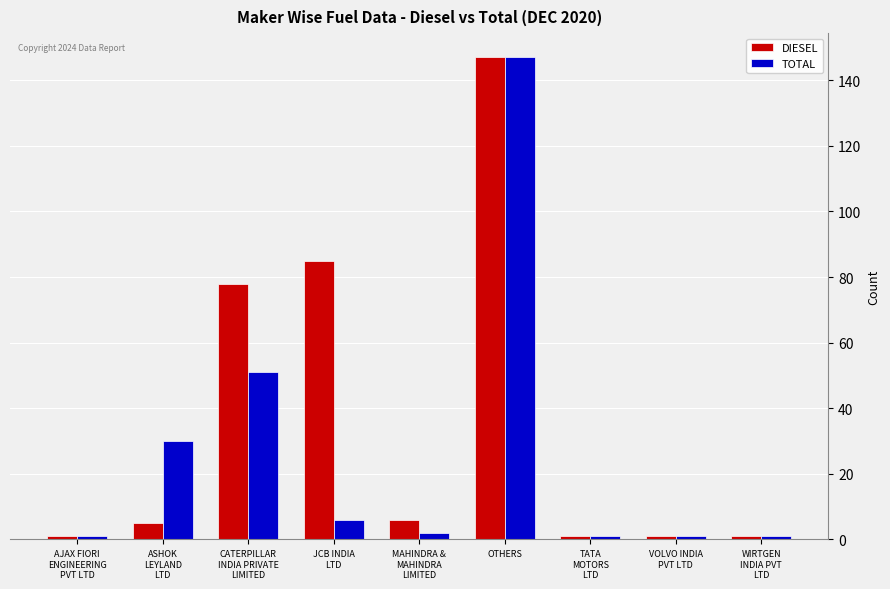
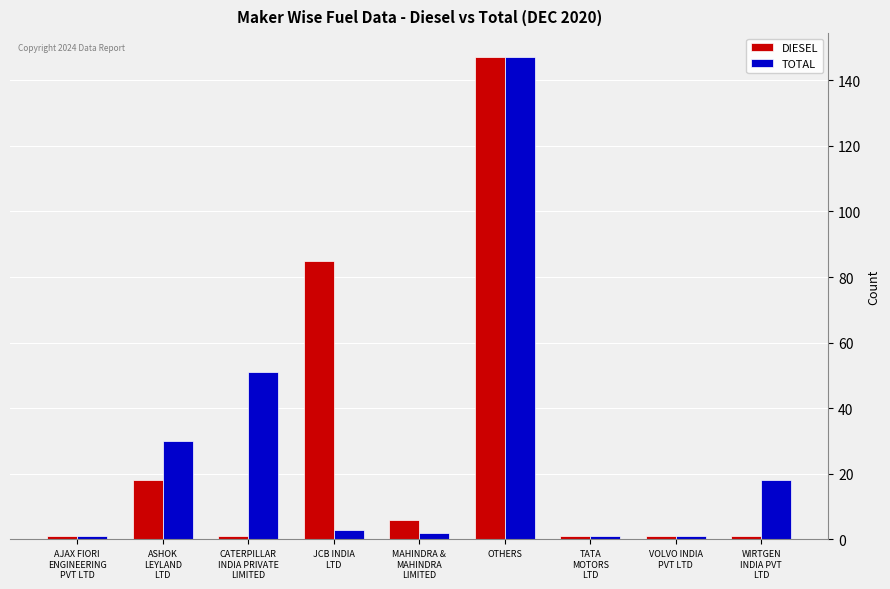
  {
    "DIESEL": {
      "AJAX FIORI ENGINEERING PVT LTD": 1,
-     "ASHOK LEYLAND LTD": 5,
-     "CATERPILLAR INDIA PRIVATE LIMITED": 78,
+     "ASHOK LEYLAND LTD": 18,
+     "CATERPILLAR INDIA PRIVATE LIMITED": 1,
      "JCB INDIA LTD": 85,
      "MAHINDRA & MAHINDRA LIMITED": 6,
      "OTHERS": 147,
      "TATA MOTORS LTD": 1,
      "VOLVO INDIA PVT LTD": 1,
      "WIRTGEN INDIA PVT LTD": 1
    },
    "TOTAL": {
      "AJAX FIORI ENGINEERING PVT LTD": 1,
      "ASHOK LEYLAND LTD": 30,
      "CATERPILLAR INDIA PRIVATE LIMITED": 51,
-     "JCB INDIA LTD": 6,
+     "JCB INDIA LTD": 3,
      "MAHINDRA & MAHINDRA LIMITED": 2,
      "OTHERS": 147,
      "TATA MOTORS LTD": 1,
      "VOLVO INDIA PVT LTD": 1,
-     "WIRTGEN INDIA PVT LTD": 1
+     "WIRTGEN INDIA PVT LTD": 18
    }
  }
